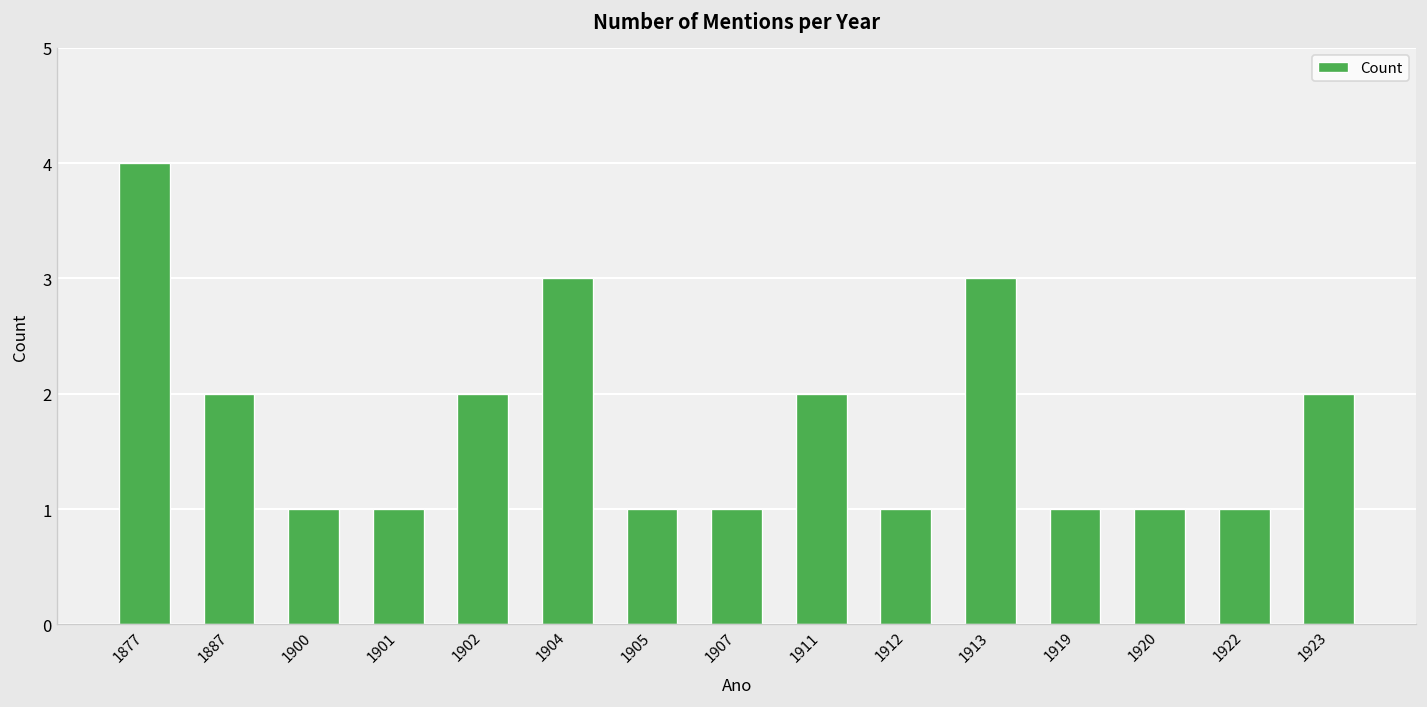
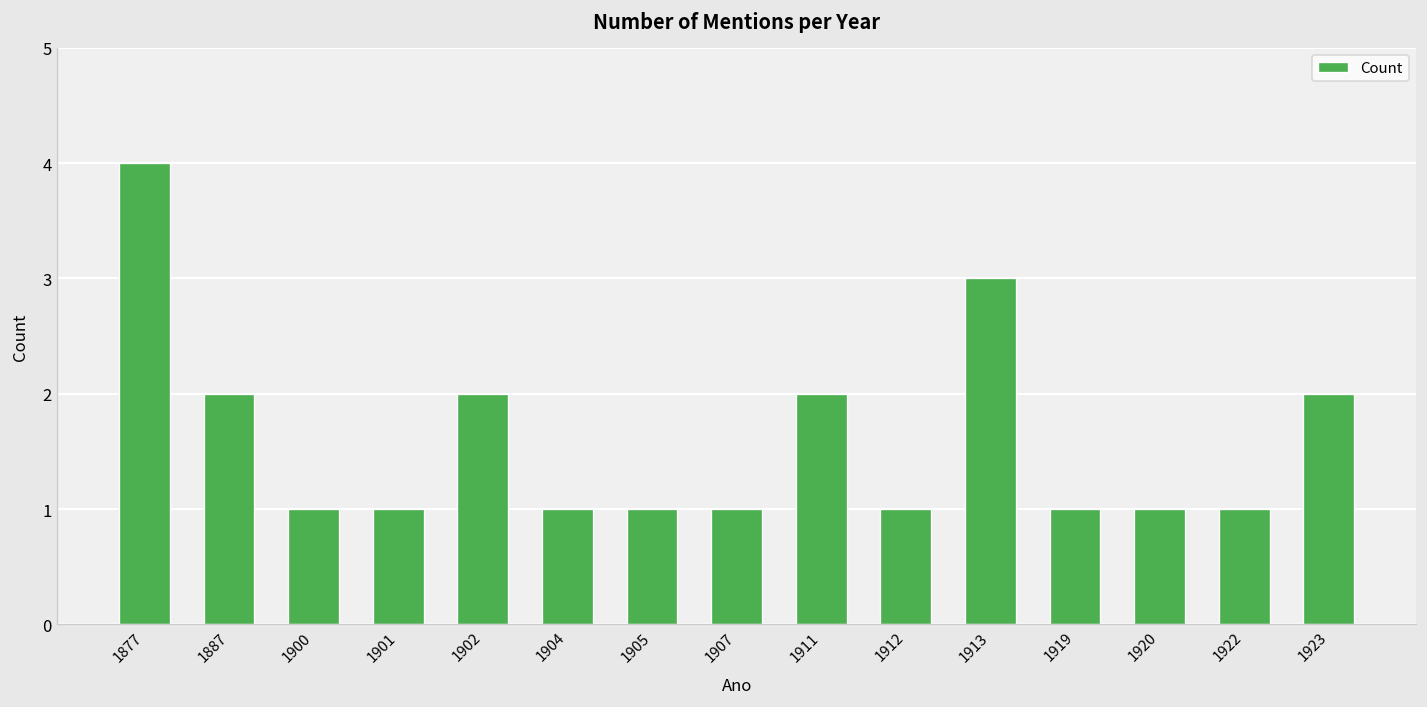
  {
    "1877": 4,
    "1887": 2,
    "1900": 1,
    "1901": 1,
    "1902": 2,
-   "1904": 3,
+   "1904": 1,
    "1905": 1,
    "1907": 1,
    "1911": 2,
    "1912": 1,
    "1913": 3,
    "1919": 1,
    "1920": 1,
    "1922": 1,
    "1923": 2
  }
